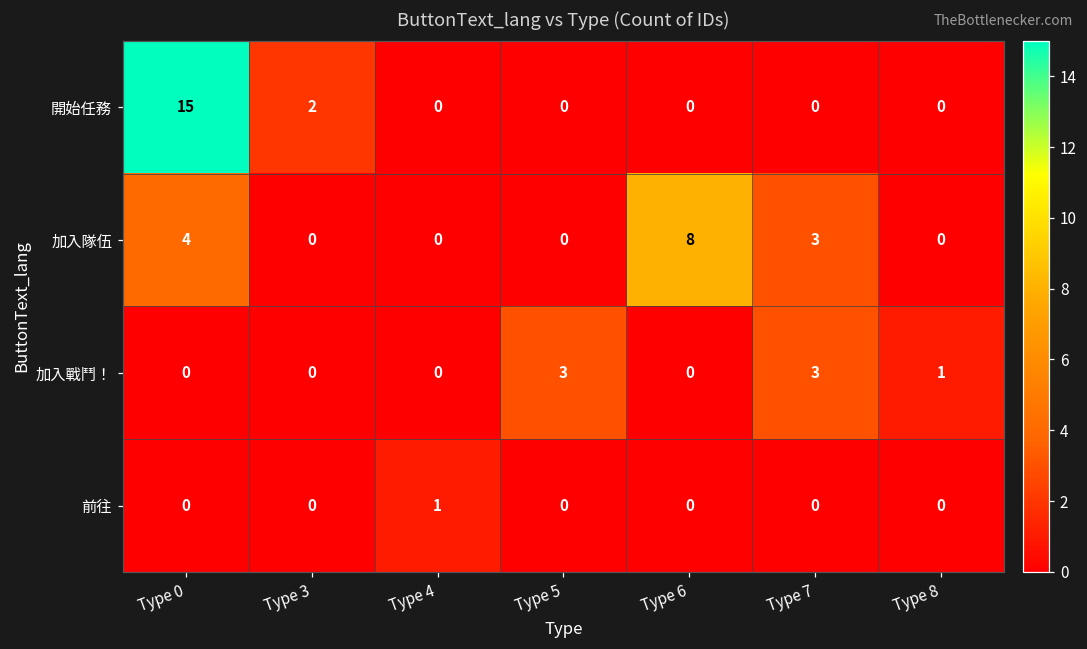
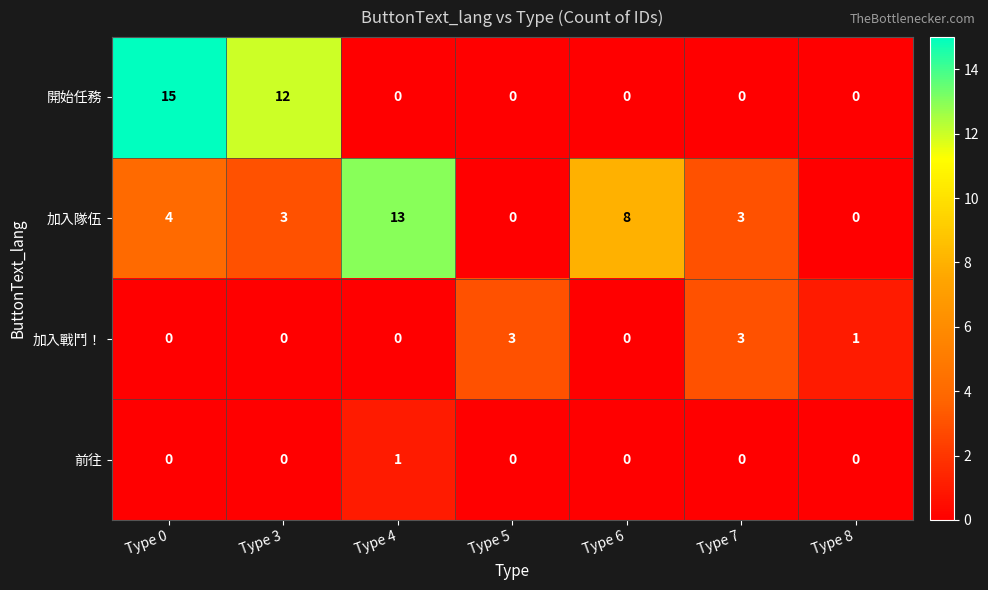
  {
    "開始任務": {
      "Type 0": 15,
-     "Type 3": 2,
+     "Type 3": 12,
      "Type 4": 0,
      "Type 5": 0,
      "Type 6": 0,
      "Type 7": 0,
      "Type 8": 0
    },
    "加入隊伍": {
      "Type 0": 4,
-     "Type 3": 0,
-     "Type 4": 0,
+     "Type 3": 3,
+     "Type 4": 13,
      "Type 5": 0,
      "Type 6": 8,
      "Type 7": 3,
      "Type 8": 0
    },
    "加入戰鬥！": {
      "Type 0": 0,
      "Type 3": 0,
      "Type 4": 0,
      "Type 5": 3,
      "Type 6": 0,
      "Type 7": 3,
      "Type 8": 1
    },
    "前往": {
      "Type 0": 0,
      "Type 3": 0,
      "Type 4": 1,
      "Type 5": 0,
      "Type 6": 0,
      "Type 7": 0,
      "Type 8": 0
    }
  }
